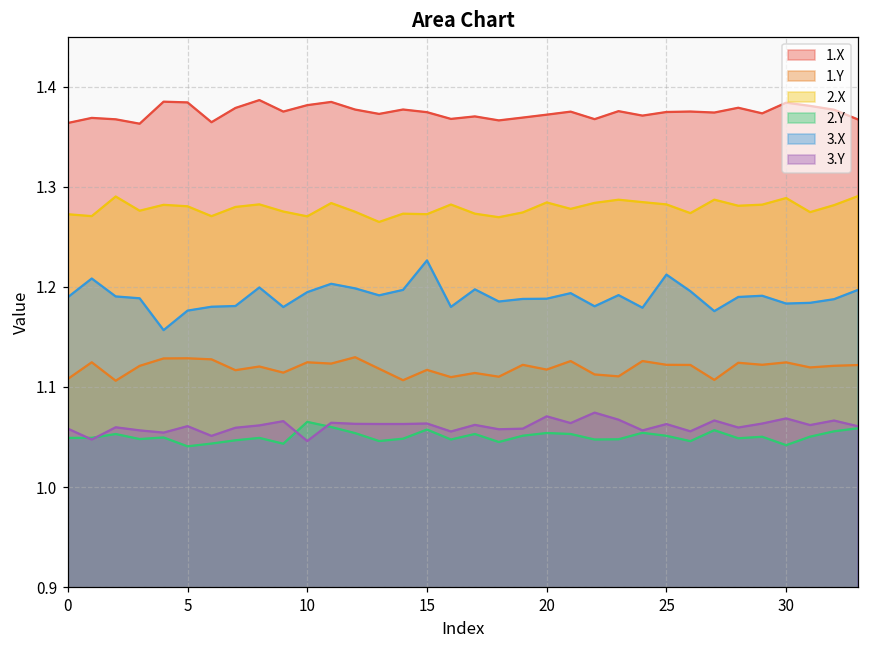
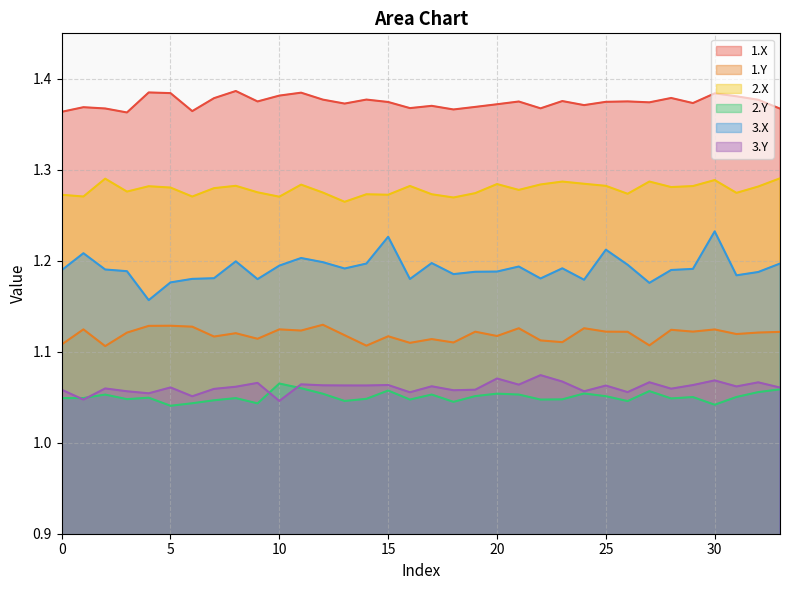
  {
    "2.Y": {
      "0": 1.05,
      "5": 1.04,
      "10": 1.07,
      "15": 1.06,
      "20": 1.05,
      "25": 1.05,
      "30": 1.04
    },
    "3.X": {
      "0": 1.19,
      "5": 1.18,
      "10": 1.19,
      "15": 1.23,
      "20": 1.19,
      "25": 1.21,
-     "30": 1.18
+     "30": 1.23
    },
    "3.Y": {
      "0": 1.06,
      "5": 1.06,
      "10": 1.05,
      "15": 1.06,
      "20": 1.07,
      "25": 1.06,
      "30": 1.07
    }
  }
